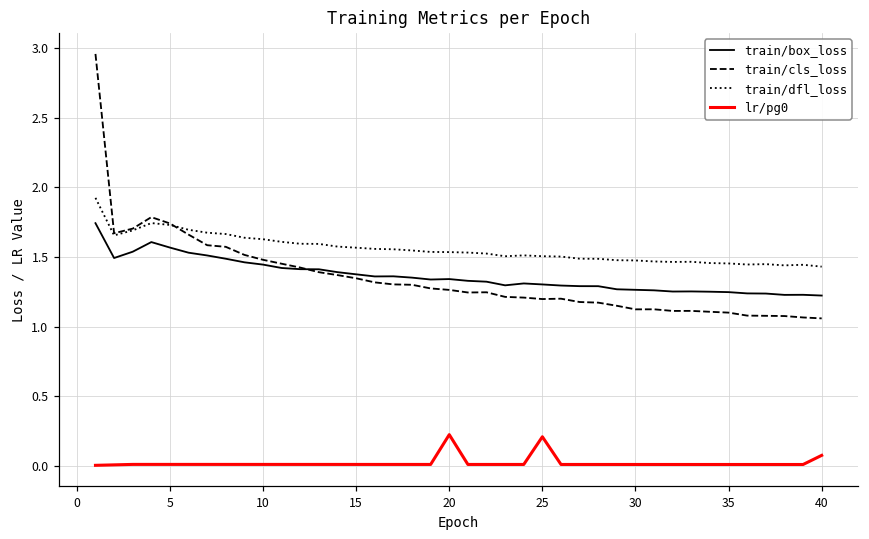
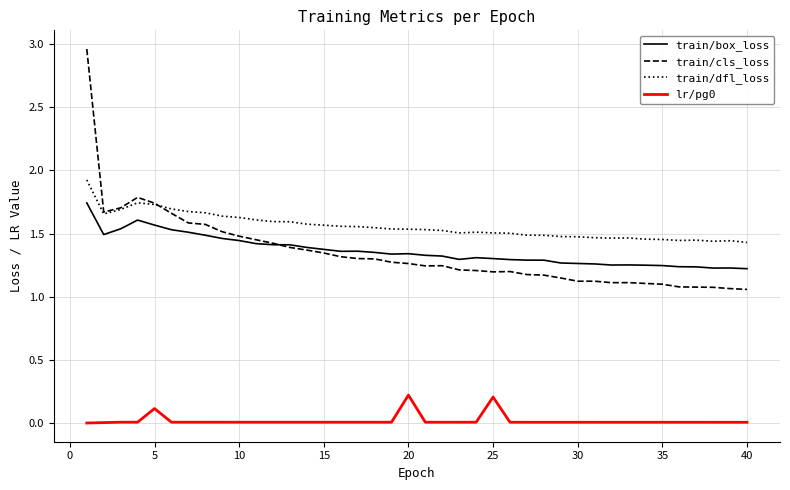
  {
    "lr/pg0": {
-     "5": 0.01,
+     "5": 0.12,
      "10": 0.01,
      "15": 0.01,
      "20": 0.22,
      "25": 0.21,
      "30": 0.01,
      "35": 0.01,
-     "40": 0.07
+     "40": 0.01
    }
  }
